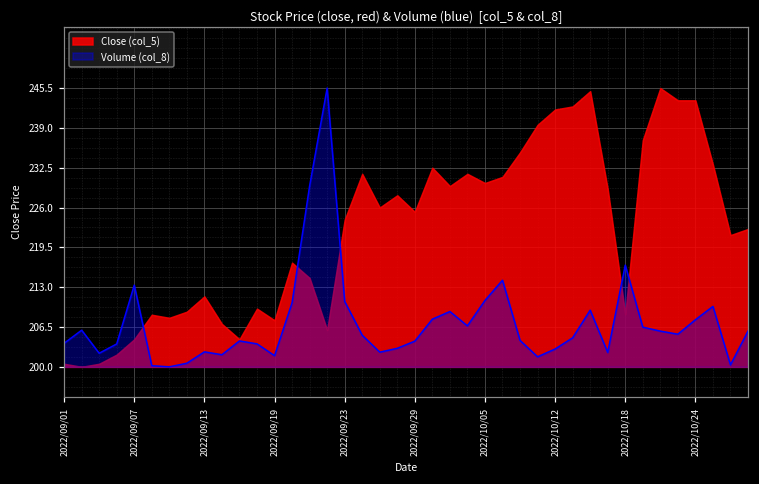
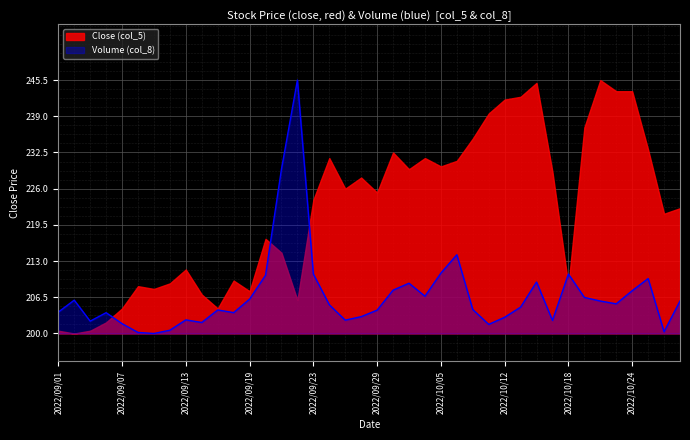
  {
    "Volume (col_8)": {
      "2022/09/01": 204,
-     "2022/09/07": 213,
+     "2022/09/07": 202,
      "2022/09/13": 202,
-     "2022/09/19": 202,
+     "2022/09/19": 206,
      "2022/09/23": 211,
      "2022/09/29": 204,
      "2022/10/05": 211,
      "2022/10/12": 203,
-     "2022/10/18": 217,
+     "2022/10/18": 211,
      "2022/10/24": 208
    },
    "Close (col_5)": {
      "2022/09/01": 201,
      "2022/09/07": 205,
      "2022/09/13": 212,
      "2022/09/19": 208,
      "2022/09/23": 224,
      "2022/09/29": 225,
      "2022/10/05": 230,
      "2022/10/12": 242,
      "2022/10/18": 209,
      "2022/10/24": 244
    }
  }
